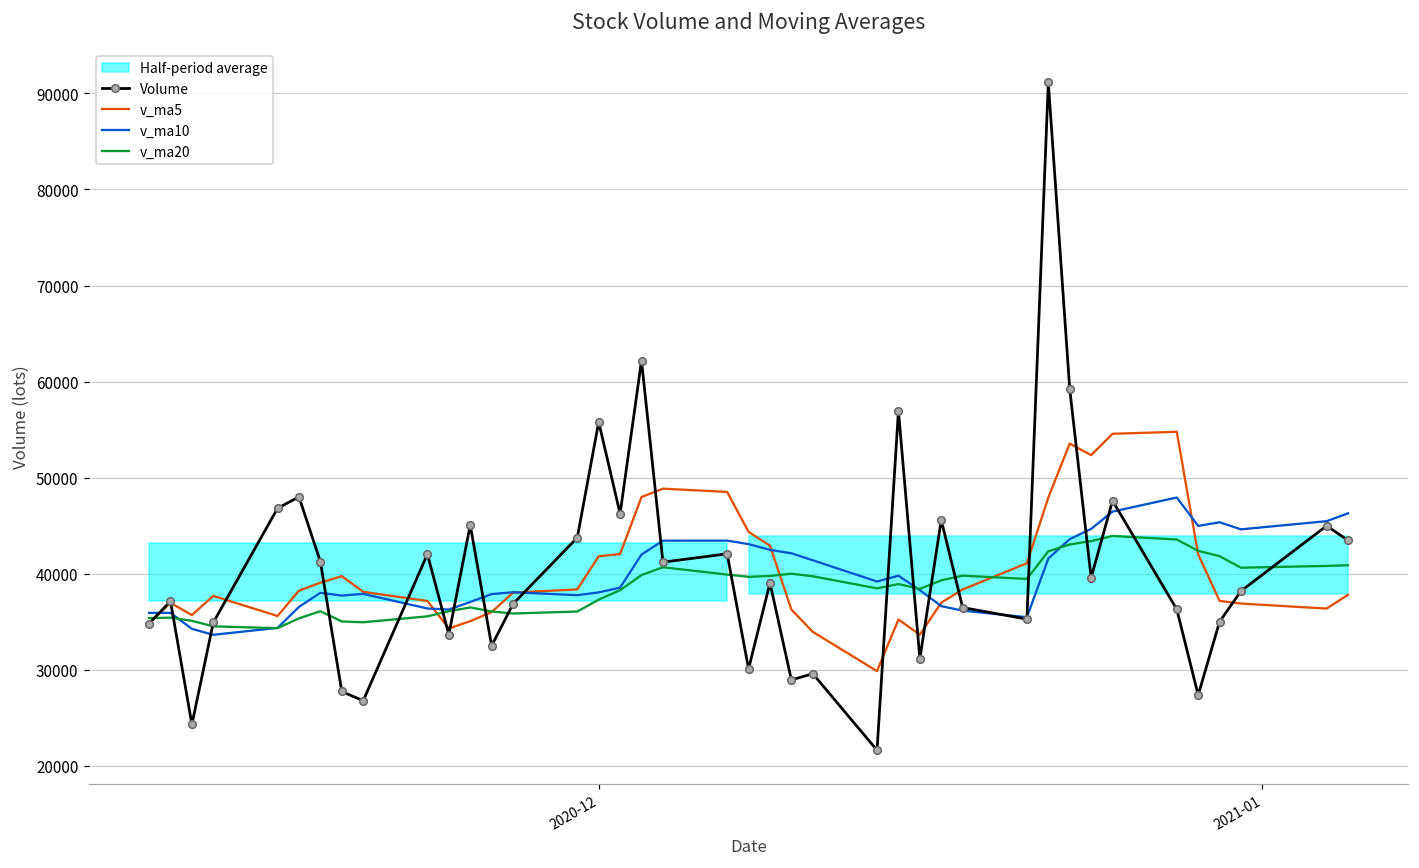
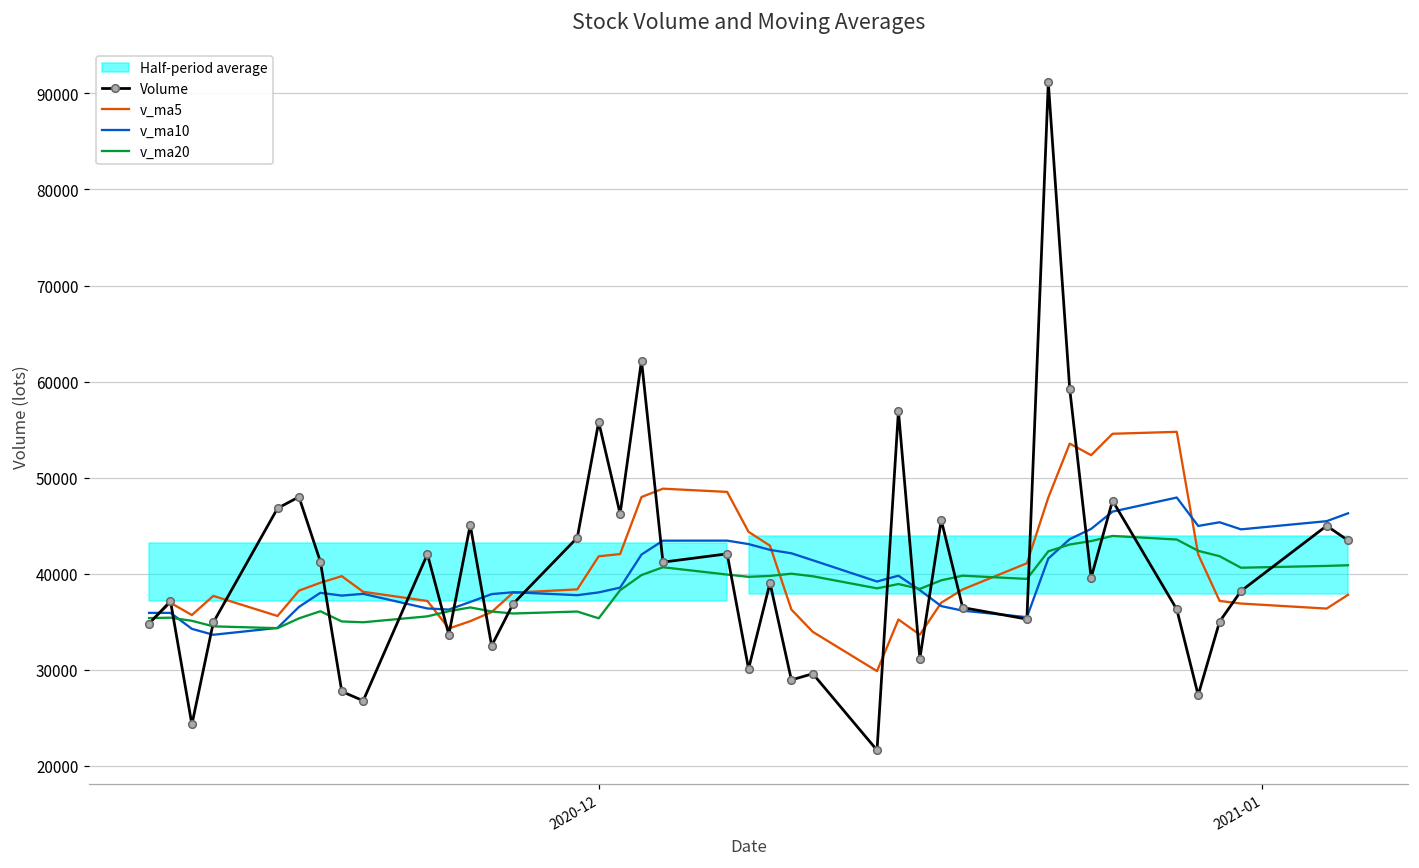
  {
    "Volume": {
      "2020-12": 56000
    },
    "v_ma5": {
      "2020-12": 42000
    },
    "v_ma10": {
      "2020-12": 38000
    },
    "v_ma20": {
-     "2020-12": 37000
+     "2020-12": 35000
    }
  }
